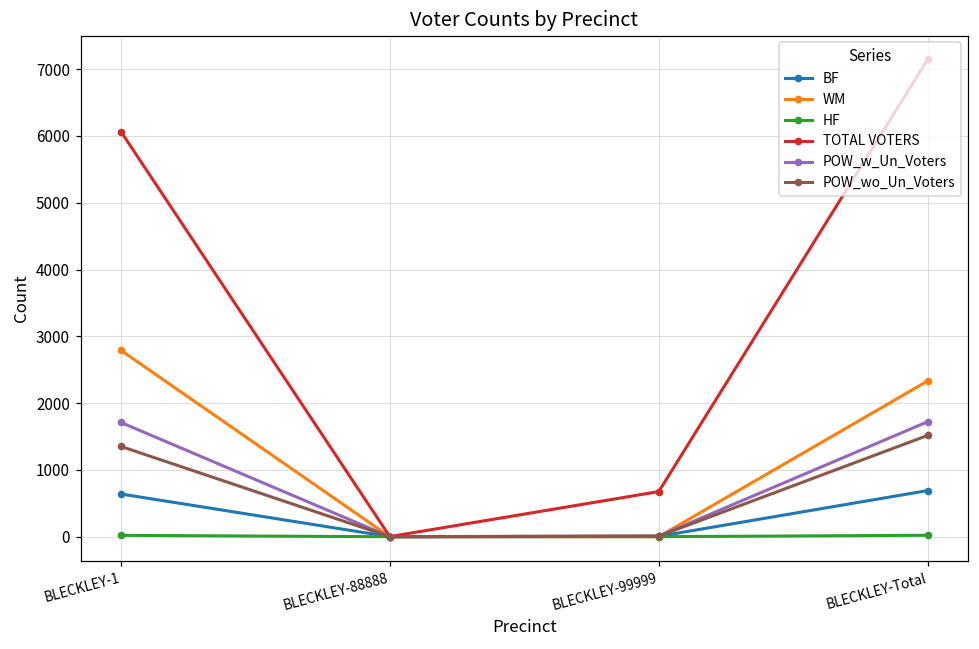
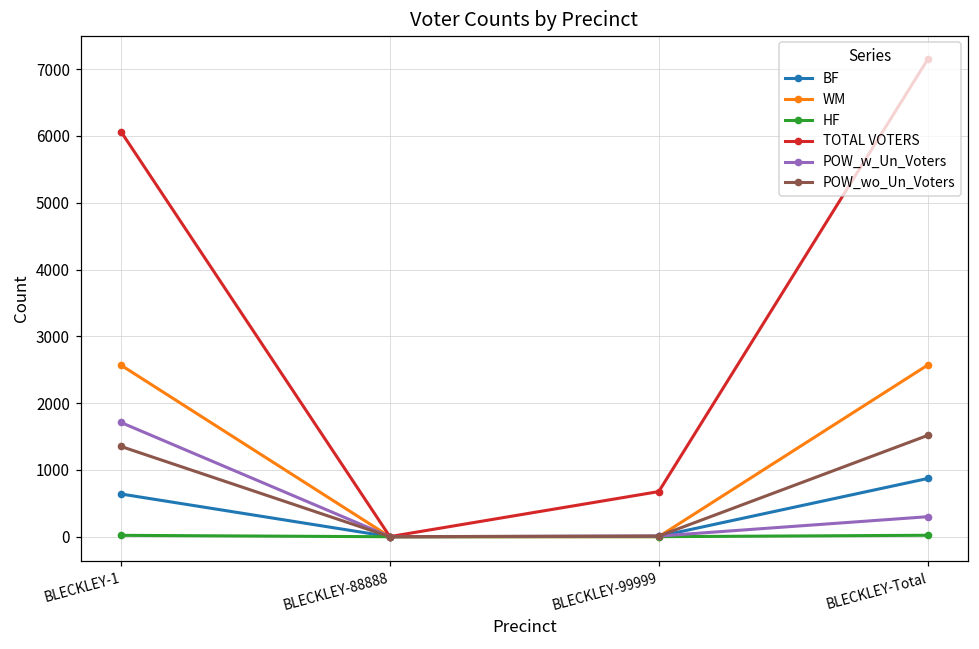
  {
    "BF": {
      "BLECKLEY-1": 600,
-     "BLECKLEY-Total": 700
+     "BLECKLEY-Total": 900
    },
    "WM": {
-     "BLECKLEY-1": 2800,
-     "BLECKLEY-Total": 2300
+     "BLECKLEY-1": 2600,
+     "BLECKLEY-Total": 2600
    },
    "HF": {
      "BLECKLEY-1": 0,
      "BLECKLEY-Total": 0
    },
    "TOTAL VOTERS": {
      "BLECKLEY-1": 6100,
      "BLECKLEY-99999": 700
    },
    "POW_w_Un_Voters": {
      "BLECKLEY-1": 1700,
-     "BLECKLEY-Total": 1700
+     "BLECKLEY-Total": 300
    },
    "POW_wo_Un_Voters": {
      "BLECKLEY-1": 1400,
      "BLECKLEY-Total": 1500
    }
  }
